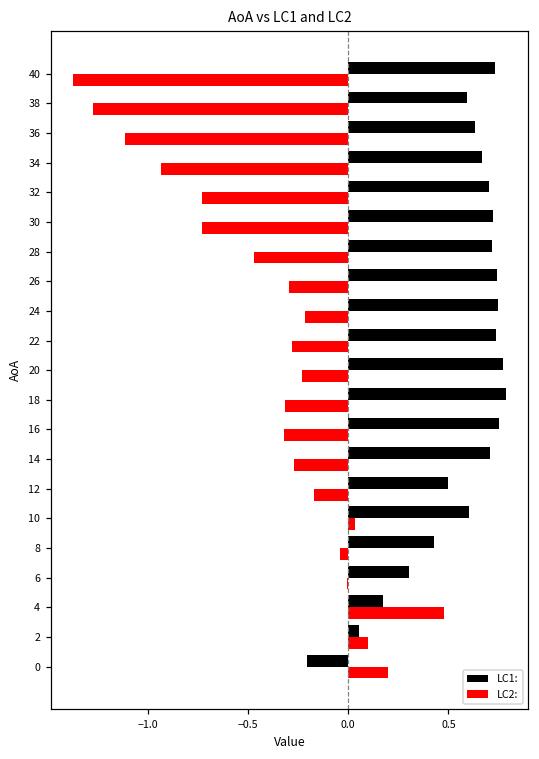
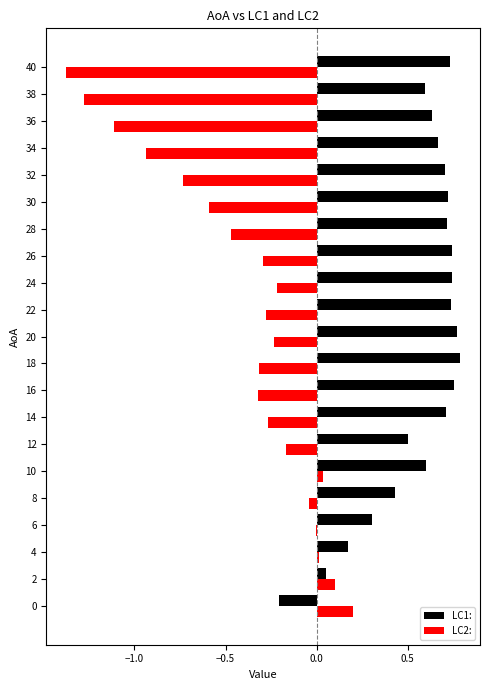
  {
    "LC1:": {
      "40": 0.73,
      "38": 0.60,
      "36": 0.63,
      "34": 0.67,
      "32": 0.70,
      "30": 0.72,
      "28": 0.72,
      "26": 0.75,
      "24": 0.75,
      "22": 0.74,
      "20": 0.77,
      "18": 0.79,
      "16": 0.75,
      "14": 0.71,
      "12": 0.50,
      "10": 0.60,
      "8": 0.43,
      "6": 0.30,
      "4": 0.17,
      "2": 0.05,
      "0": -0.20
    },
    "LC2:": {
      "40": -1.38,
      "38": -1.28,
      "36": -1.12,
      "34": -0.94,
      "32": -0.73,
-     "30": -0.73,
+     "30": -0.59,
      "28": -0.47,
      "26": -0.30,
      "24": -0.22,
      "22": -0.28,
      "20": -0.23,
      "18": -0.32,
      "16": -0.32,
      "14": -0.27,
      "12": -0.17,
      "10": 0.04,
      "8": -0.04,
-     "4": 0.48,
+     "4": 0.01,
      "2": 0.10,
      "0": 0.20
    }
  }
